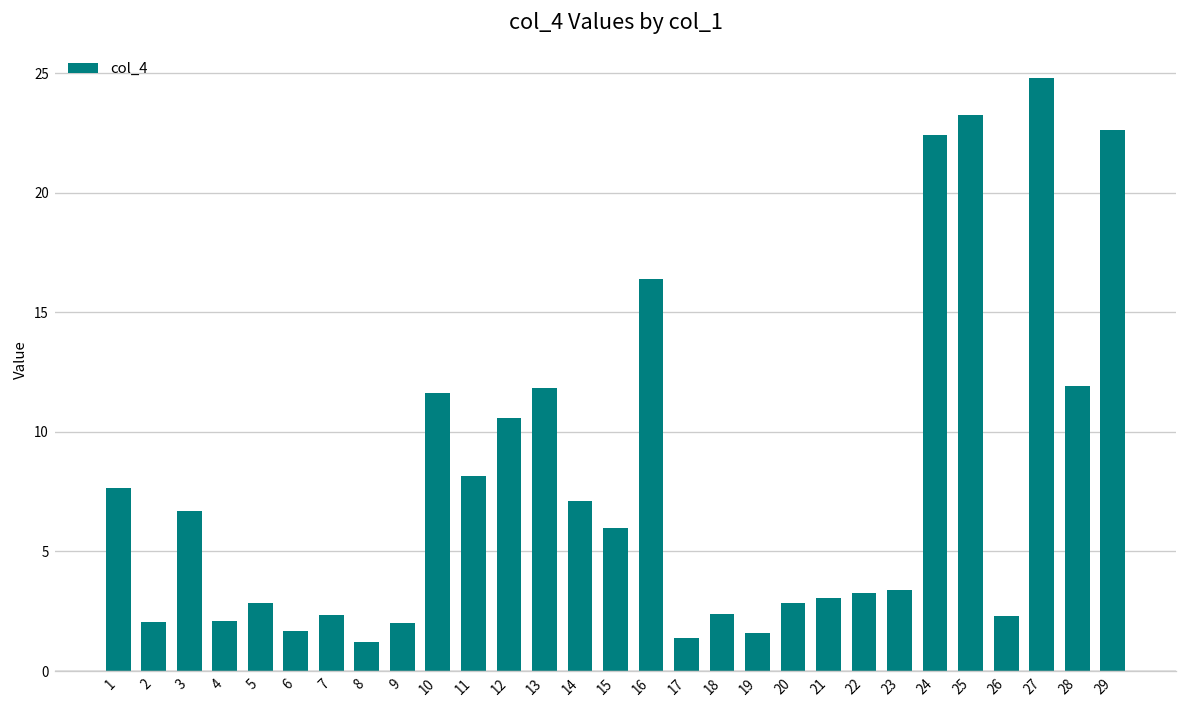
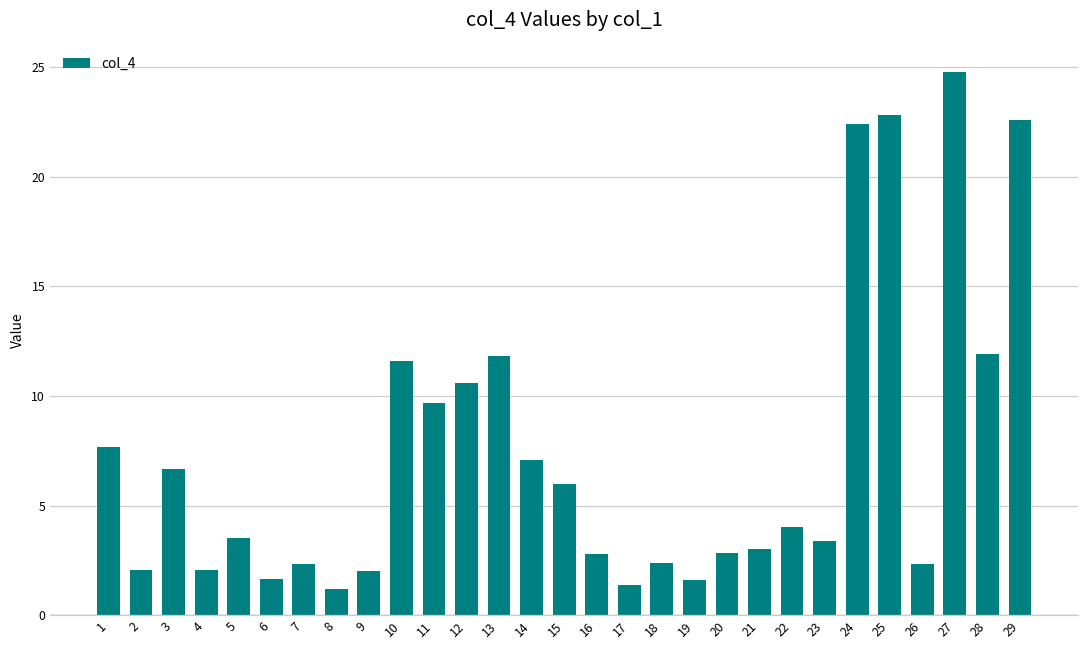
  {
    "1": 7.6,
    "2": 2.1,
    "3": 6.7,
    "4": 2.1,
-   "5": 2.8,
+   "5": 3.5,
    "6": 1.7,
    "7": 2.3,
    "8": 1.2,
    "9": 2.0,
    "10": 11.6,
-   "11": 8.1,
+   "11": 9.7,
    "12": 10.6,
    "13": 11.8,
    "14": 7.1,
    "15": 6.0,
-   "16": 16.4,
+   "16": 2.8,
    "17": 1.4,
    "18": 2.4,
    "19": 1.6,
    "20": 2.9,
    "21": 3.0,
-   "22": 3.3,
+   "22": 4.0,
    "23": 3.4,
    "24": 22.4,
-   "25": 23.3,
+   "25": 22.8,
    "26": 2.3,
    "27": 24.8,
    "28": 11.9,
    "29": 22.6
  }
